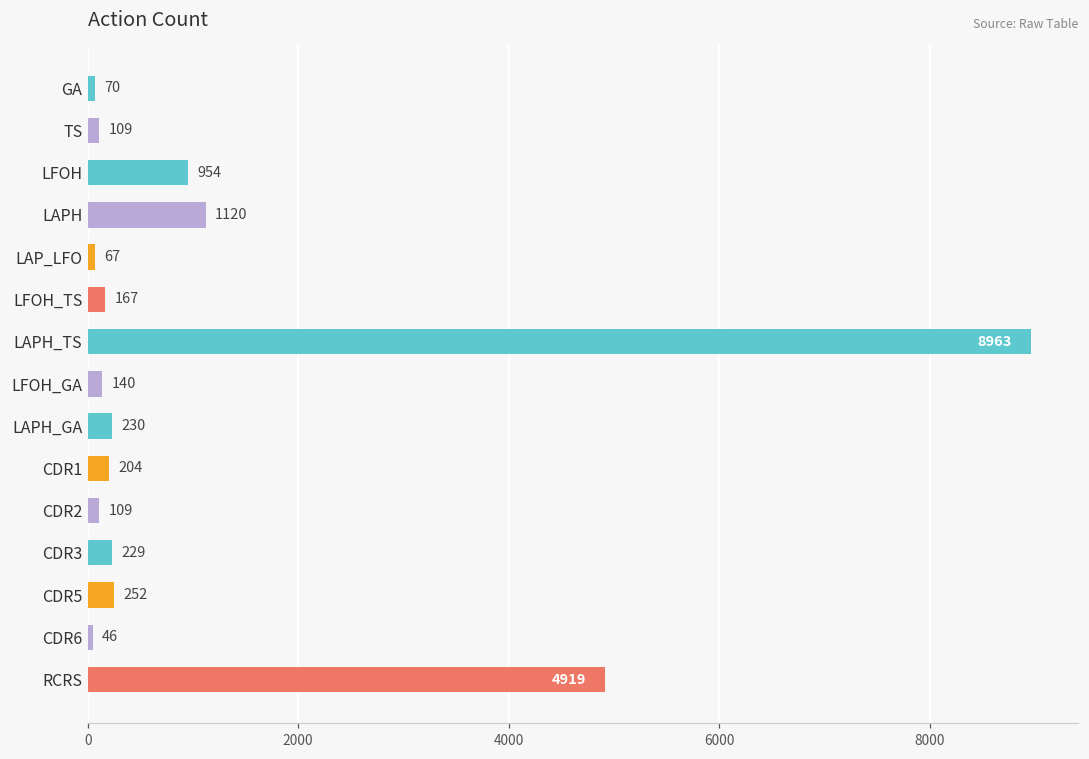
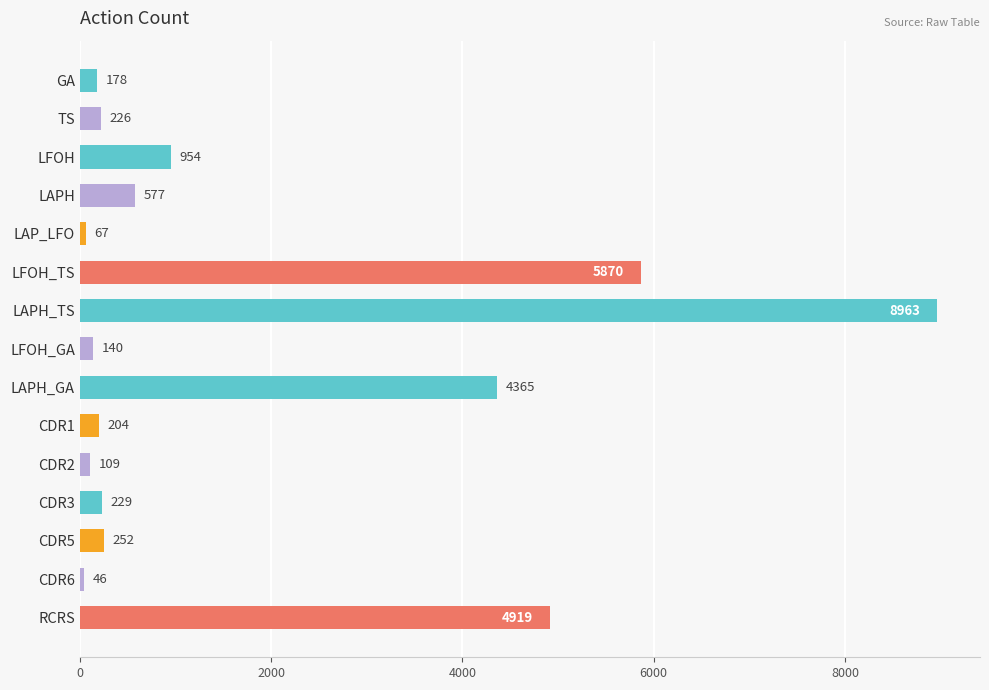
  {
-   "GA": 70,
-   "TS": 109,
+   "GA": 178,
+   "TS": 226,
    "LFOH": 954,
-   "LAPH": 1120,
+   "LAPH": 577,
    "LAP_LFO": 67,
-   "LFOH_TS": 167,
+   "LFOH_TS": 5870,
    "LAPH_TS": 8963,
    "LFOH_GA": 140,
-   "LAPH_GA": 230,
+   "LAPH_GA": 4365,
    "CDR1": 204,
    "CDR2": 109,
    "CDR3": 229,
    "CDR5": 252,
    "CDR6": 46,
    "RCRS": 4919
  }
